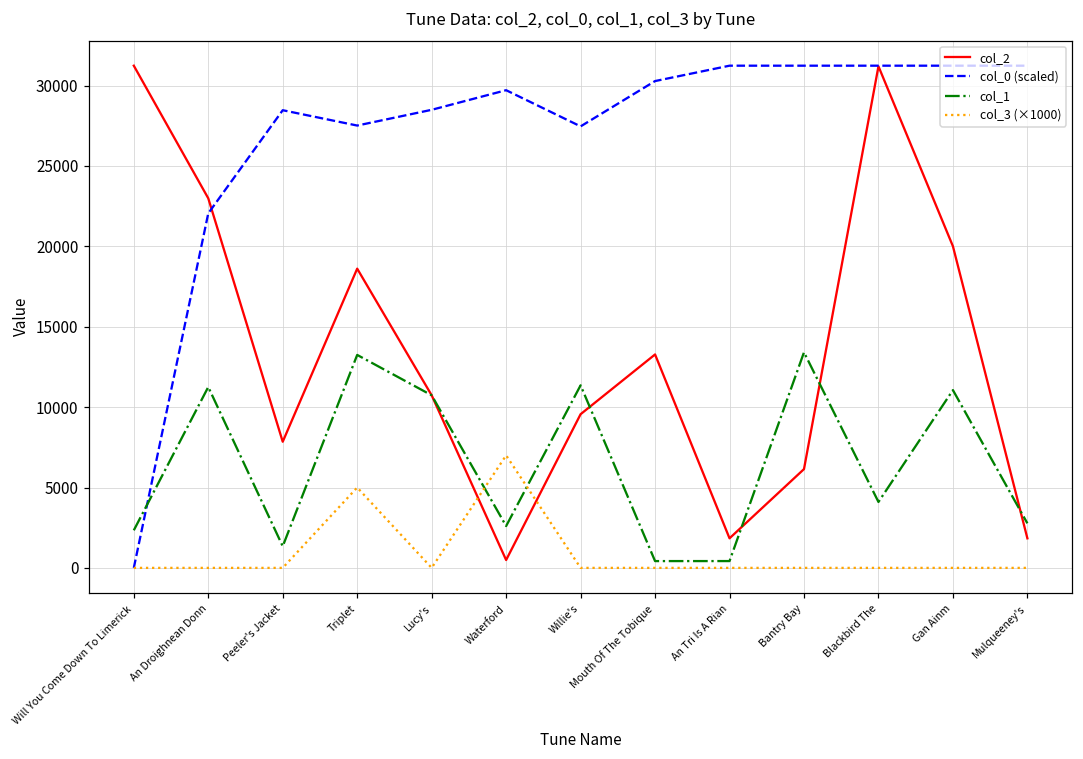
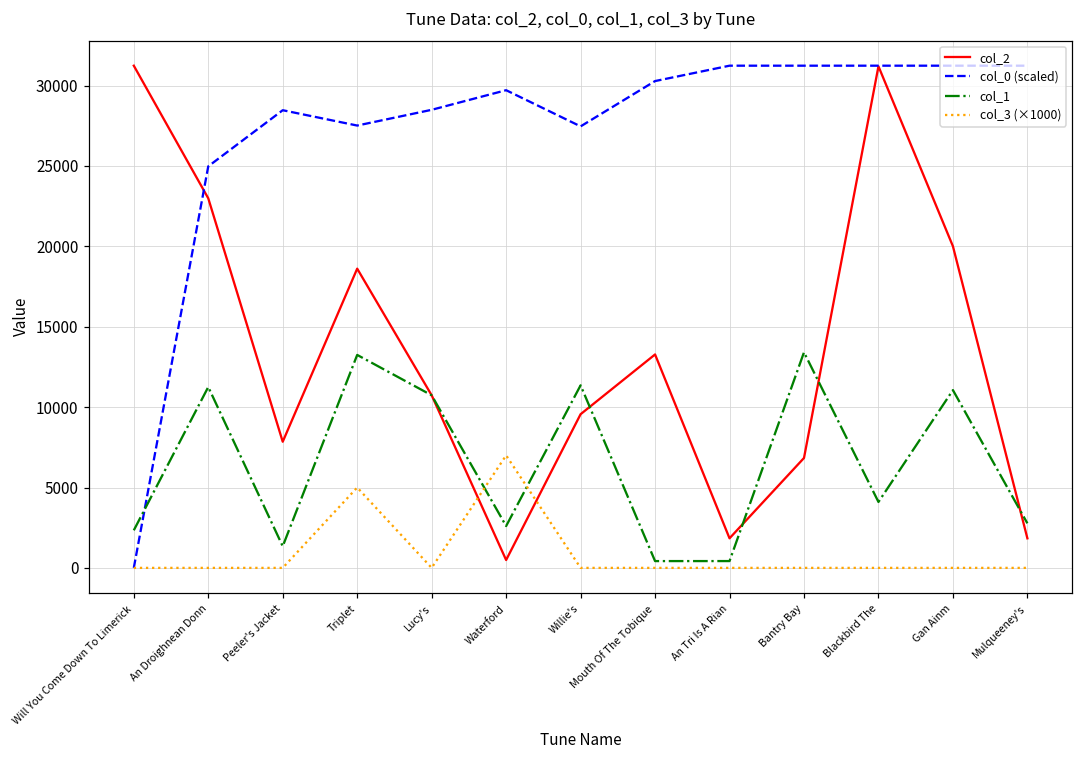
  {
    "col_2": {
      "Will You Come Down To Limerick": 31200,
      "An Droighnean Donn": 23000,
      "Peeler's Jacket": 7800,
      "Triplet": 18600,
      "Waterford": 500,
      "Willie's": 9600,
      "Mouth Of The Tobique": 13300,
      "An Tri Is A Rian": 1800,
-     "Bantry Bay": 6100,
+     "Bantry Bay": 6800,
      "Gan Ainm": 20000,
      "Mulqueeney's": 1800
    },
    "col_0 (scaled)": {
-     "An Droighnean Donn": 22100,
+     "An Droighnean Donn": 25000,
      "Peeler's Jacket": 28500,
      "Triplet": 27500,
      "Lucy's": 28500,
      "Waterford": 29700,
      "Willie's": 27500,
      "Mouth Of The Tobique": 30300,
      "An Tri Is A Rian": 31200,
      "Bantry Bay": 31200
    },
    "col_1": {
      "Will You Come Down To Limerick": 2300,
      "An Droighnean Donn": 11300,
      "Peeler's Jacket": 1300,
      "Triplet": 13200,
      "Waterford": 2600,
      "Willie's": 11400,
      "Mouth Of The Tobique": 400,
      "An Tri Is A Rian": 400,
      "Bantry Bay": 13400,
      "Blackbird The": 4100,
      "Gan Ainm": 11100,
      "Mulqueeney's": 2800
    },
    "col_3 (×1000)": {
      "An Droighnean Donn": 0,
      "Peeler's Jacket": 0,
      "Triplet": 5000,
      "Lucy's": 0,
      "Waterford": 7000,
      "Willie's": 0,
      "Mouth Of The Tobique": 0,
      "An Tri Is A Rian": 0,
      "Bantry Bay": 0,
      "Blackbird The": 0,
      "Gan Ainm": 0,
      "Mulqueeney's": 0
    }
  }
